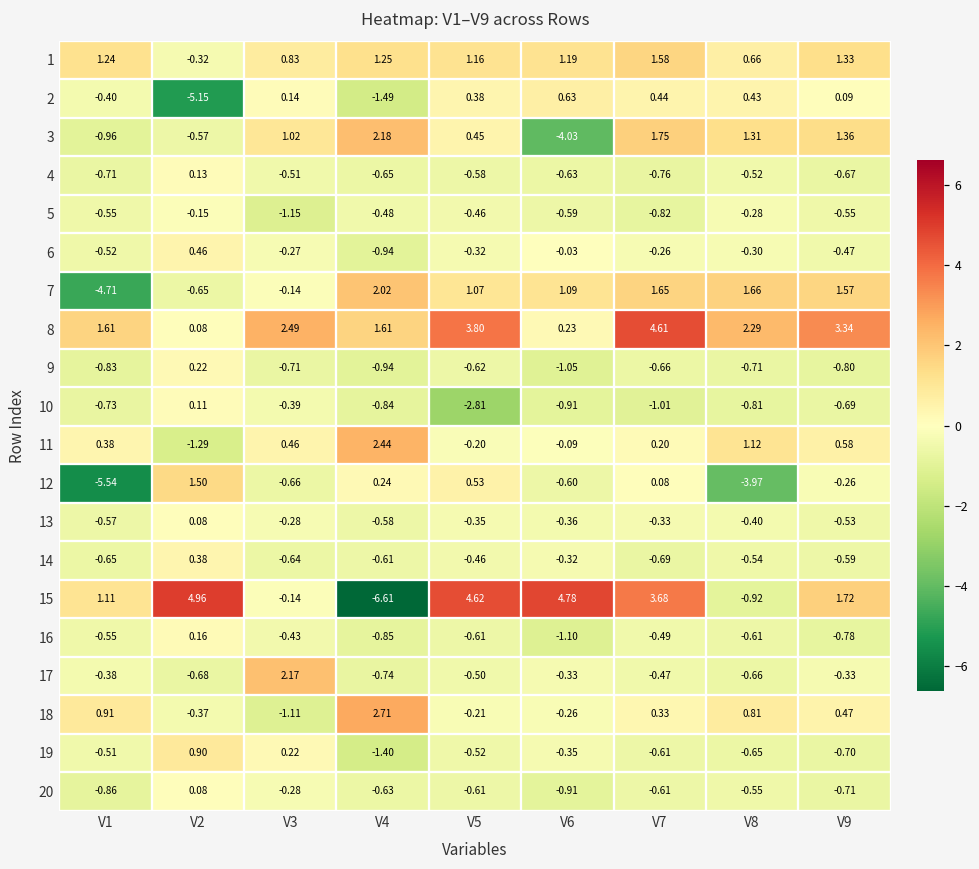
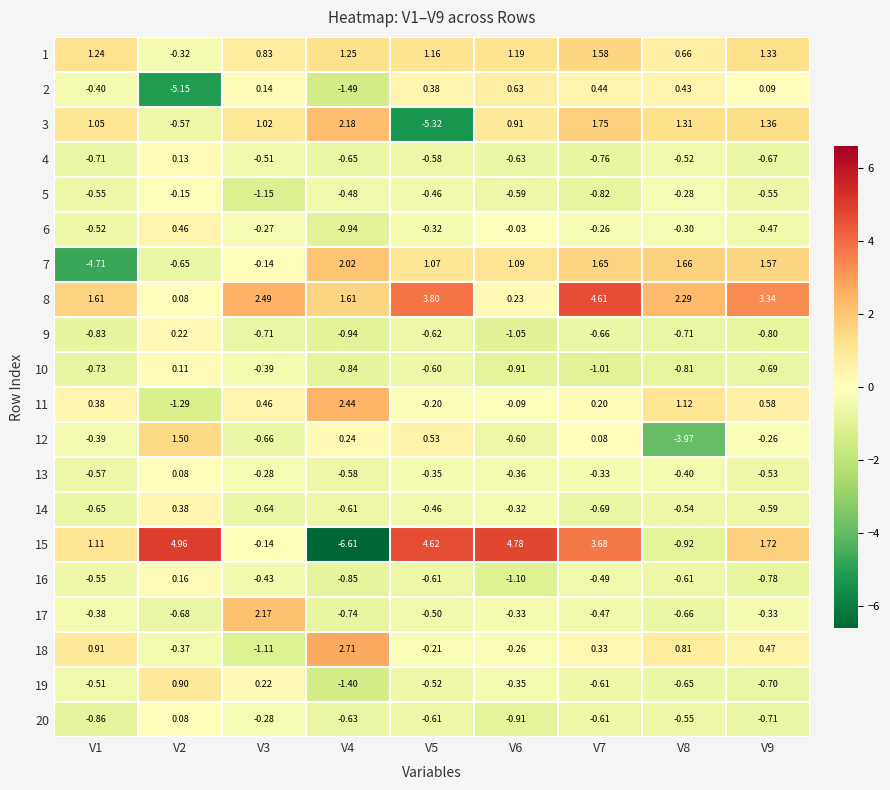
  {
    "1": {
      "V1": 1.24,
      "V2": -0.32,
      "V3": 0.83,
      "V4": 1.25,
      "V5": 1.16,
      "V6": 1.19,
      "V7": 1.58,
      "V8": 0.66,
      "V9": 1.33
    },
    "2": {
      "V1": -0.40,
      "V2": -5.15,
      "V3": 0.14,
      "V4": -1.49,
      "V5": 0.38,
      "V6": 0.63,
      "V7": 0.44,
      "V8": 0.43,
      "V9": 0.09
    },
    "3": {
-     "V1": -0.96,
+     "V1": 1.05,
      "V2": -0.57,
      "V3": 1.02,
      "V4": 2.18,
-     "V5": 0.45,
-     "V6": -4.03,
+     "V5": -5.32,
+     "V6": 0.91,
      "V7": 1.75,
      "V8": 1.31,
      "V9": 1.36
    },
    "4": {
      "V1": -0.71,
      "V2": 0.13,
      "V3": -0.51,
      "V4": -0.65,
      "V5": -0.58,
      "V6": -0.63,
      "V7": -0.76,
      "V8": -0.52,
      "V9": -0.67
    },
    "5": {
      "V1": -0.55,
      "V2": -0.15,
      "V3": -1.15,
      "V4": -0.48,
      "V5": -0.46,
      "V6": -0.59,
      "V7": -0.82,
      "V8": -0.28,
      "V9": -0.55
    },
    "6": {
      "V1": -0.52,
      "V2": 0.46,
      "V3": -0.27,
      "V4": -0.94,
      "V5": -0.32,
      "V6": -0.03,
      "V7": -0.26,
      "V8": -0.30,
      "V9": -0.47
    },
    "7": {
      "V1": -4.71,
      "V2": -0.65,
      "V3": -0.14,
      "V4": 2.02,
      "V5": 1.07,
      "V6": 1.09,
      "V7": 1.65,
      "V8": 1.66,
      "V9": 1.57
    },
    "8": {
      "V1": 1.61,
      "V2": 0.08,
      "V3": 2.49,
      "V4": 1.61,
      "V5": 3.80,
      "V6": 0.23,
      "V7": 4.61,
      "V8": 2.29,
      "V9": 3.34
    },
    "9": {
      "V1": -0.83,
      "V2": 0.22,
      "V3": -0.71,
      "V4": -0.94,
      "V5": -0.62,
      "V6": -1.05,
      "V7": -0.66,
      "V8": -0.71,
      "V9": -0.80
    },
    "10": {
      "V1": -0.73,
      "V2": 0.11,
      "V3": -0.39,
      "V4": -0.84,
-     "V5": -2.81,
+     "V5": -0.60,
      "V6": -0.91,
      "V7": -1.01,
      "V8": -0.81,
      "V9": -0.69
    },
    "11": {
      "V1": 0.38,
      "V2": -1.29,
      "V3": 0.46,
      "V4": 2.44,
      "V5": -0.20,
      "V6": -0.09,
      "V7": 0.20,
      "V8": 1.12,
      "V9": 0.58
    },
    "12": {
-     "V1": -5.54,
+     "V1": -0.39,
      "V2": 1.50,
      "V3": -0.66,
      "V4": 0.24,
      "V5": 0.53,
      "V6": -0.60,
      "V7": 0.08,
      "V8": -3.97,
      "V9": -0.26
    },
    "13": {
      "V1": -0.57,
      "V2": 0.08,
      "V3": -0.28,
      "V4": -0.58,
      "V5": -0.35,
      "V6": -0.36,
      "V7": -0.33,
      "V8": -0.40,
      "V9": -0.53
    },
    "14": {
      "V1": -0.65,
      "V2": 0.38,
      "V3": -0.64,
      "V4": -0.61,
      "V5": -0.46,
      "V6": -0.32,
      "V7": -0.69,
      "V8": -0.54,
      "V9": -0.59
    },
    "15": {
      "V1": 1.11,
      "V2": 4.96,
      "V3": -0.14,
      "V4": -6.61,
      "V5": 4.62,
      "V6": 4.78,
      "V7": 3.68,
      "V8": -0.92,
      "V9": 1.72
    },
    "16": {
      "V1": -0.55,
      "V2": 0.16,
      "V3": -0.43,
      "V4": -0.85,
      "V5": -0.61,
      "V6": -1.10,
      "V7": -0.49,
      "V8": -0.61,
      "V9": -0.78
    },
    "17": {
      "V1": -0.38,
      "V2": -0.68,
      "V3": 2.17,
      "V4": -0.74,
      "V5": -0.50,
      "V6": -0.33,
      "V7": -0.47,
      "V8": -0.66,
      "V9": -0.33
    },
    "18": {
      "V1": 0.91,
      "V2": -0.37,
      "V3": -1.11,
      "V4": 2.71,
      "V5": -0.21,
      "V6": -0.26,
      "V7": 0.33,
      "V8": 0.81,
      "V9": 0.47
    },
    "19": {
      "V1": -0.51,
      "V2": 0.90,
      "V3": 0.22,
      "V4": -1.40,
      "V5": -0.52,
      "V6": -0.35,
      "V7": -0.61,
      "V8": -0.65,
      "V9": -0.70
    },
    "20": {
      "V1": -0.86,
      "V2": 0.08,
      "V3": -0.28,
      "V4": -0.63,
      "V5": -0.61,
      "V6": -0.91,
      "V7": -0.61,
      "V8": -0.55,
      "V9": -0.71
    }
  }
